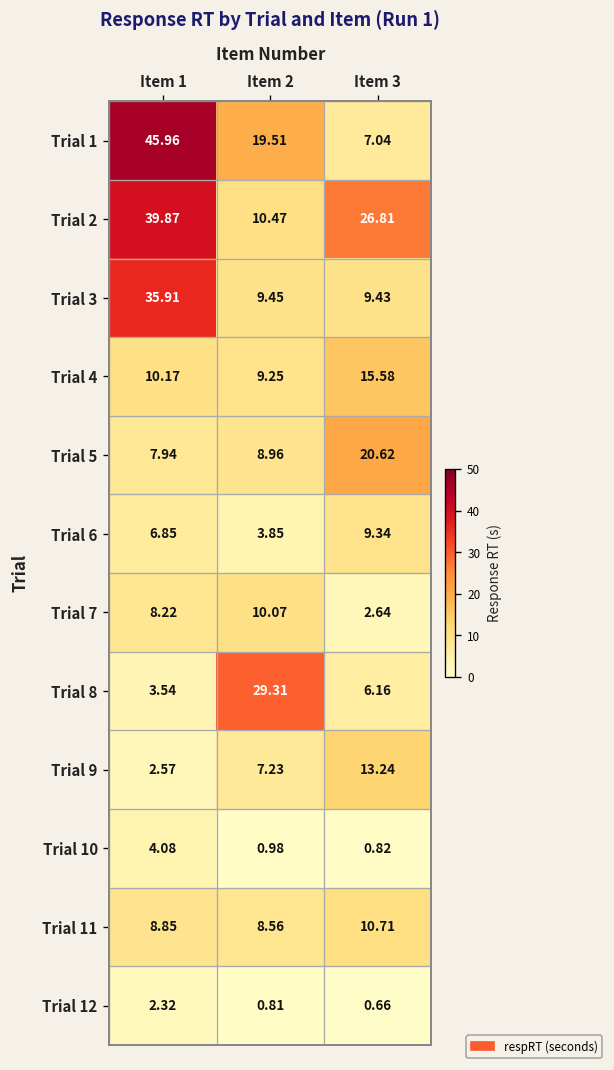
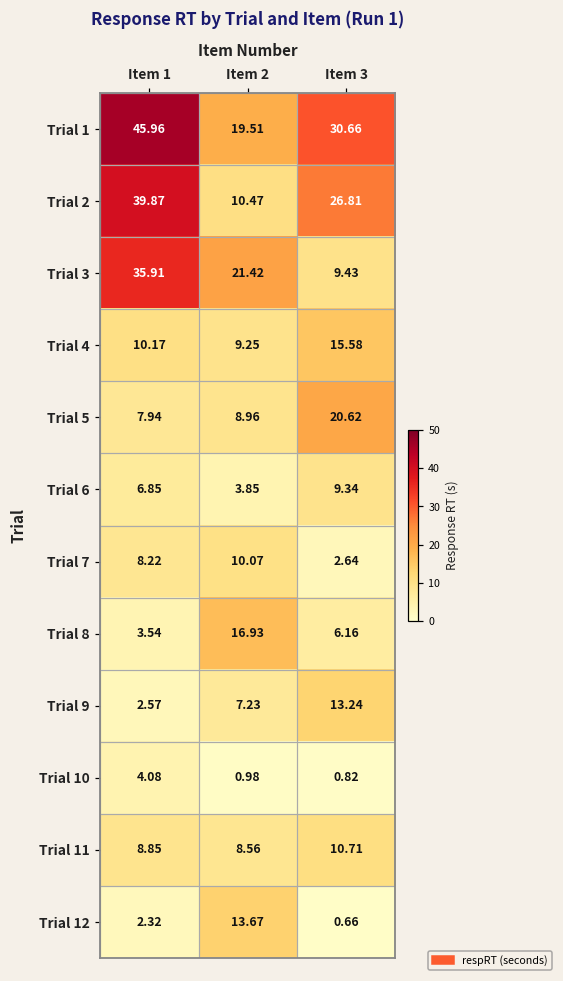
  {
    "Trial 1": {
      "Item 1": 45.96,
      "Item 2": 19.51,
-     "Item 3": 7.04
+     "Item 3": 30.66
    },
    "Trial 2": {
      "Item 1": 39.87,
      "Item 2": 10.47,
      "Item 3": 26.81
    },
    "Trial 3": {
      "Item 1": 35.91,
-     "Item 2": 9.45,
+     "Item 2": 21.42,
      "Item 3": 9.43
    },
    "Trial 4": {
      "Item 1": 10.17,
      "Item 2": 9.25,
      "Item 3": 15.58
    },
    "Trial 5": {
      "Item 1": 7.94,
      "Item 2": 8.96,
      "Item 3": 20.62
    },
    "Trial 6": {
      "Item 1": 6.85,
      "Item 2": 3.85,
      "Item 3": 9.34
    },
    "Trial 7": {
      "Item 1": 8.22,
      "Item 2": 10.07,
      "Item 3": 2.64
    },
    "Trial 8": {
      "Item 1": 3.54,
-     "Item 2": 29.31,
+     "Item 2": 16.93,
      "Item 3": 6.16
    },
    "Trial 9": {
      "Item 1": 2.57,
      "Item 2": 7.23,
      "Item 3": 13.24
    },
    "Trial 10": {
      "Item 1": 4.08,
      "Item 2": 0.98,
      "Item 3": 0.82
    },
    "Trial 11": {
      "Item 1": 8.85,
      "Item 2": 8.56,
      "Item 3": 10.71
    },
    "Trial 12": {
      "Item 1": 2.32,
-     "Item 2": 0.81,
+     "Item 2": 13.67,
      "Item 3": 0.66
    }
  }
